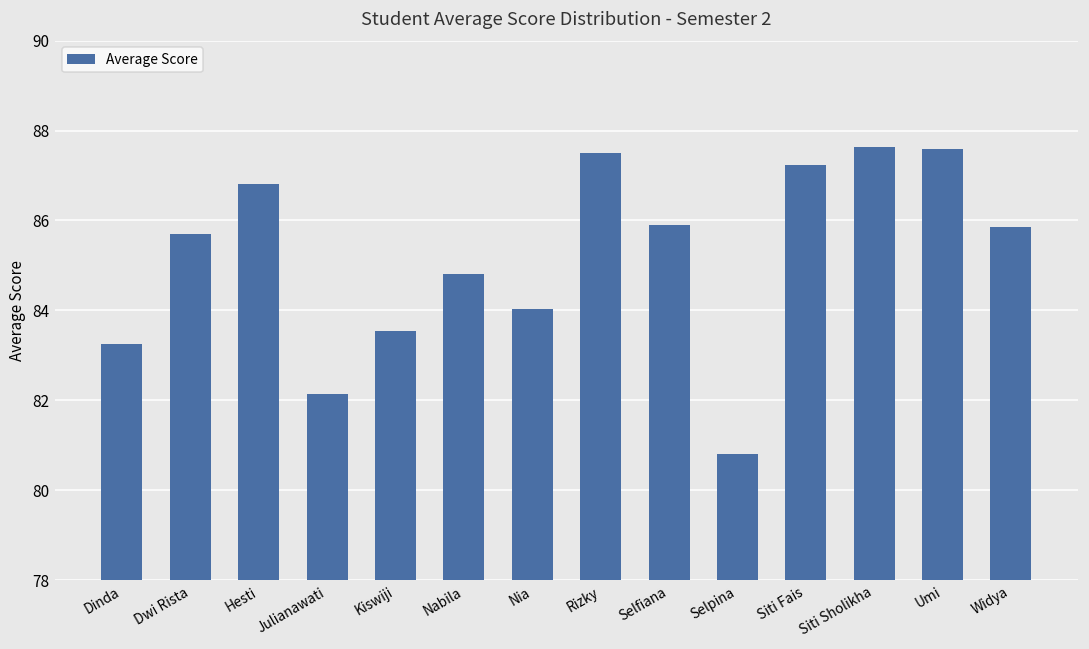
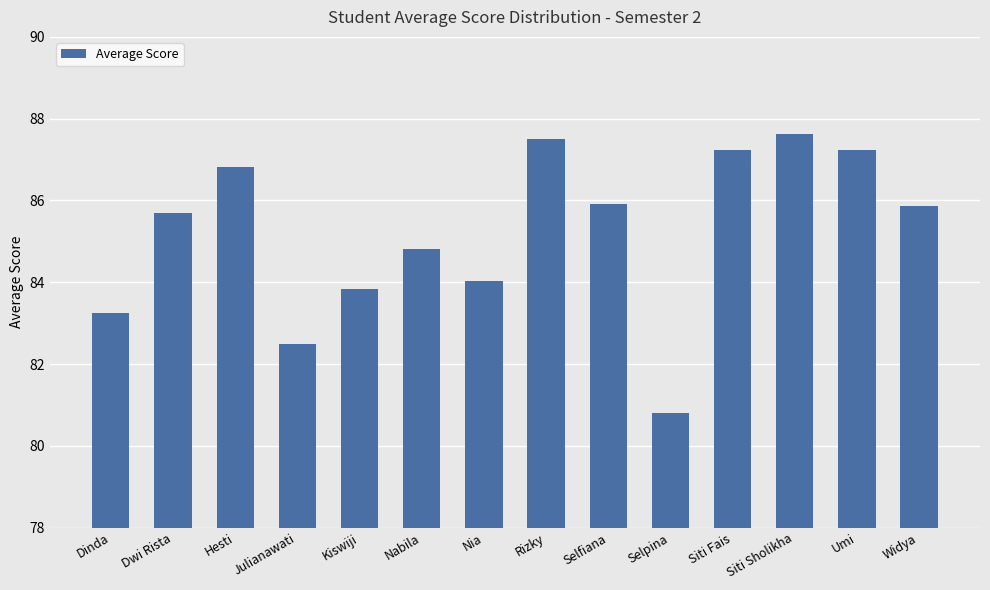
  {
    "Dinda": 83.3,
    "Dwi Rista": 85.7,
    "Hesti": 86.8,
-   "Julianawati": 82.2,
-   "Kiswiji": 83.6,
+   "Julianawati": 82.5,
+   "Kiswiji": 83.8,
    "Nabila": 84.8,
    "Nia": 84.0,
    "Rizky": 87.5,
    "Selfiana": 85.9,
    "Selpina": 80.8,
    "Siti Fais": 87.2,
    "Siti Sholikha": 87.6,
-   "Umi": 87.6,
+   "Umi": 87.2,
    "Widya": 85.9
  }
